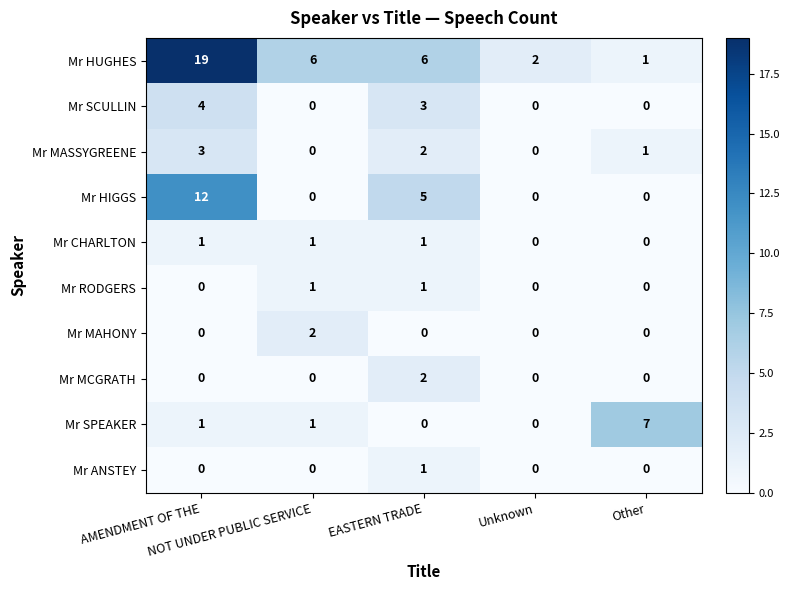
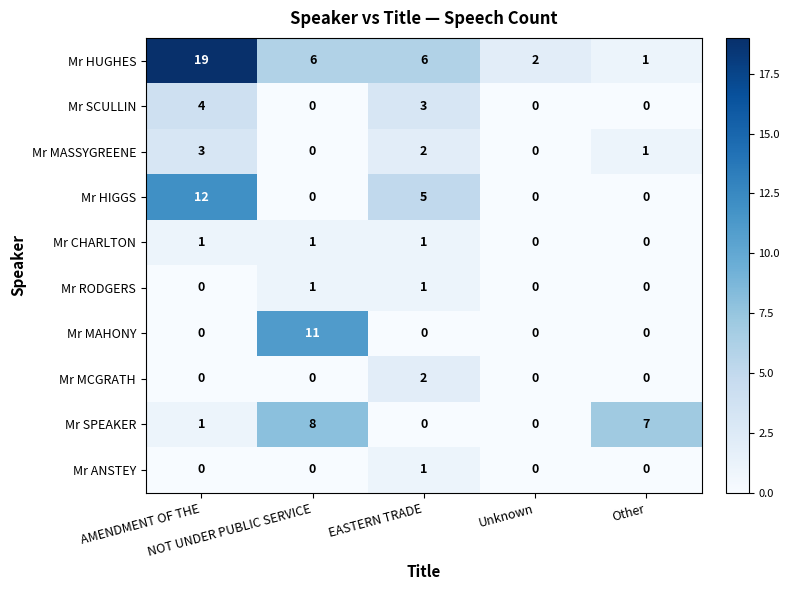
  {
    "Mr HUGHES": {
      "AMENDMENT OF THE": 19,
      "NOT UNDER PUBLIC SERVICE": 6,
      "EASTERN TRADE": 6,
      "Unknown": 2,
      "Other": 1
    },
    "Mr SCULLIN": {
      "AMENDMENT OF THE": 4,
      "NOT UNDER PUBLIC SERVICE": 0,
      "EASTERN TRADE": 3,
      "Unknown": 0,
      "Other": 0
    },
    "Mr MASSYGREENE": {
      "AMENDMENT OF THE": 3,
      "NOT UNDER PUBLIC SERVICE": 0,
      "EASTERN TRADE": 2,
      "Unknown": 0,
      "Other": 1
    },
    "Mr HIGGS": {
      "AMENDMENT OF THE": 12,
      "NOT UNDER PUBLIC SERVICE": 0,
      "EASTERN TRADE": 5,
      "Unknown": 0,
      "Other": 0
    },
    "Mr CHARLTON": {
      "AMENDMENT OF THE": 1,
      "NOT UNDER PUBLIC SERVICE": 1,
      "EASTERN TRADE": 1,
      "Unknown": 0,
      "Other": 0
    },
    "Mr RODGERS": {
      "AMENDMENT OF THE": 0,
      "NOT UNDER PUBLIC SERVICE": 1,
      "EASTERN TRADE": 1,
      "Unknown": 0,
      "Other": 0
    },
    "Mr MAHONY": {
      "AMENDMENT OF THE": 0,
-     "NOT UNDER PUBLIC SERVICE": 2,
+     "NOT UNDER PUBLIC SERVICE": 11,
      "EASTERN TRADE": 0,
      "Unknown": 0,
      "Other": 0
    },
    "Mr MCGRATH": {
      "AMENDMENT OF THE": 0,
      "NOT UNDER PUBLIC SERVICE": 0,
      "EASTERN TRADE": 2,
      "Unknown": 0,
      "Other": 0
    },
    "Mr SPEAKER": {
      "AMENDMENT OF THE": 1,
-     "NOT UNDER PUBLIC SERVICE": 1,
+     "NOT UNDER PUBLIC SERVICE": 8,
      "EASTERN TRADE": 0,
      "Unknown": 0,
      "Other": 7
    },
    "Mr ANSTEY": {
      "AMENDMENT OF THE": 0,
      "NOT UNDER PUBLIC SERVICE": 0,
      "EASTERN TRADE": 1,
      "Unknown": 0,
      "Other": 0
    }
  }
